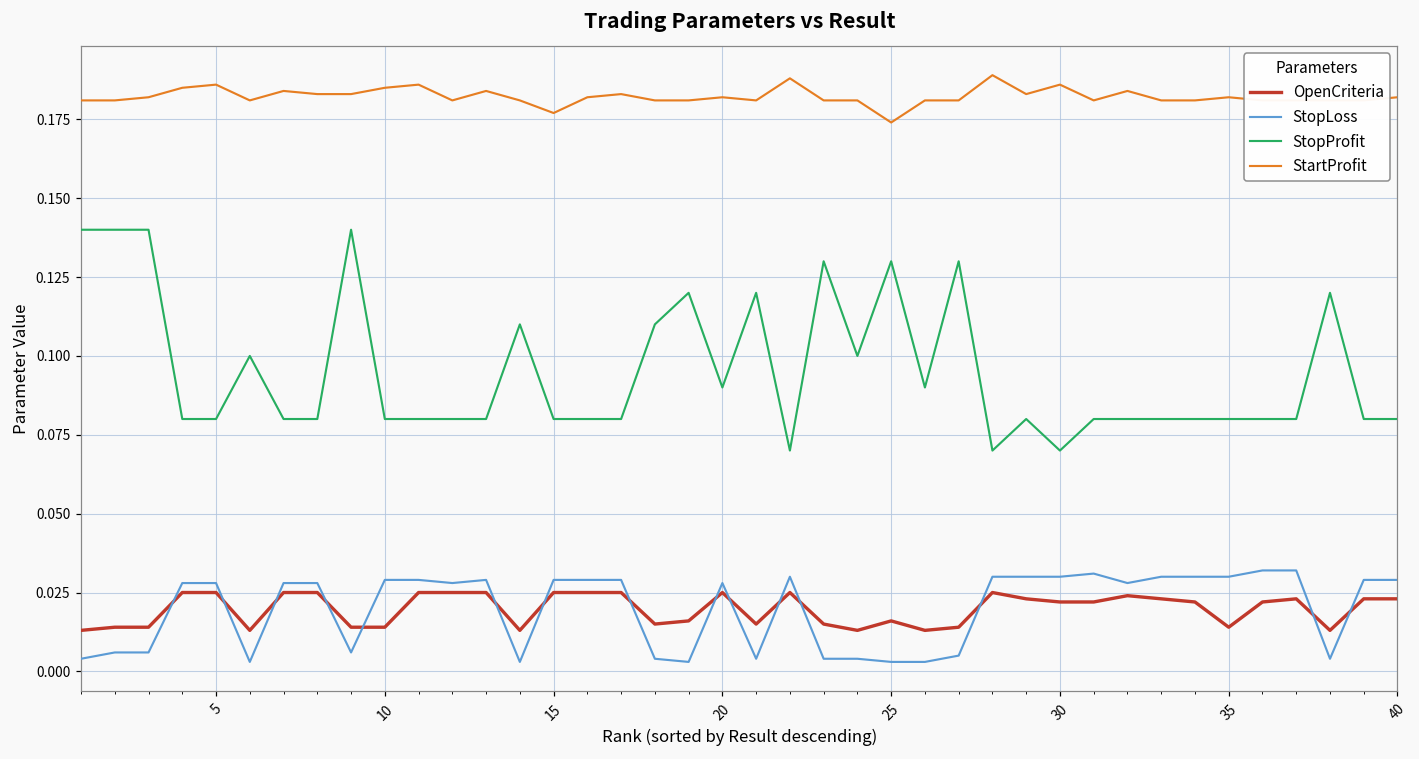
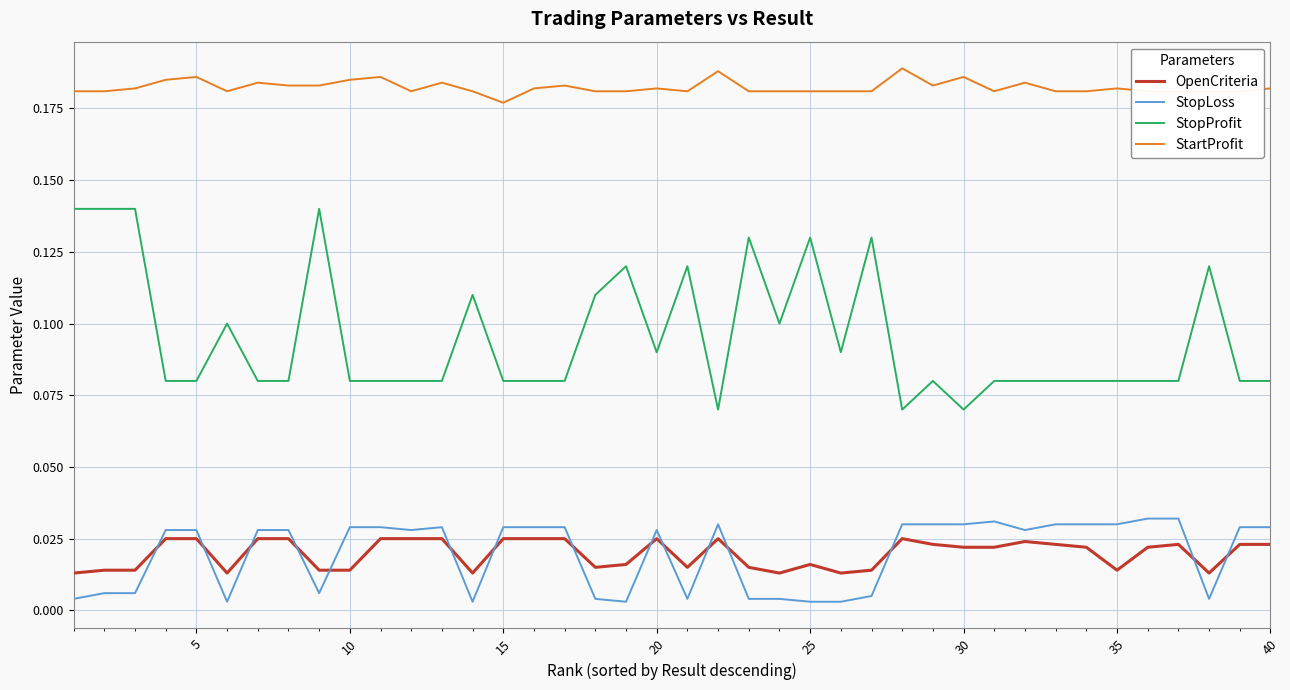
  {
    "OpenCriteria": {
      "5": 0.025,
      "10": 0.014,
      "15": 0.025,
      "20": 0.025,
      "25": 0.016,
      "30": 0.022,
      "35": 0.014,
      "40": 0.023
    },
    "StopLoss": {
      "5": 0.028,
      "10": 0.029,
      "15": 0.029,
      "20": 0.028,
      "25": 0.003,
      "30": 0.030,
      "35": 0.030,
      "40": 0.029
    },
    "StopProfit": {
      "5": 0.080,
      "10": 0.080,
      "15": 0.080,
      "20": 0.090,
      "25": 0.130,
      "30": 0.070,
      "35": 0.080,
      "40": 0.080
    },
    "StartProfit": {
      "5": 0.186,
      "10": 0.185,
      "15": 0.177,
      "20": 0.182,
-     "25": 0.174,
+     "25": 0.181,
      "30": 0.186,
      "35": 0.182,
      "40": 0.182
    }
  }
